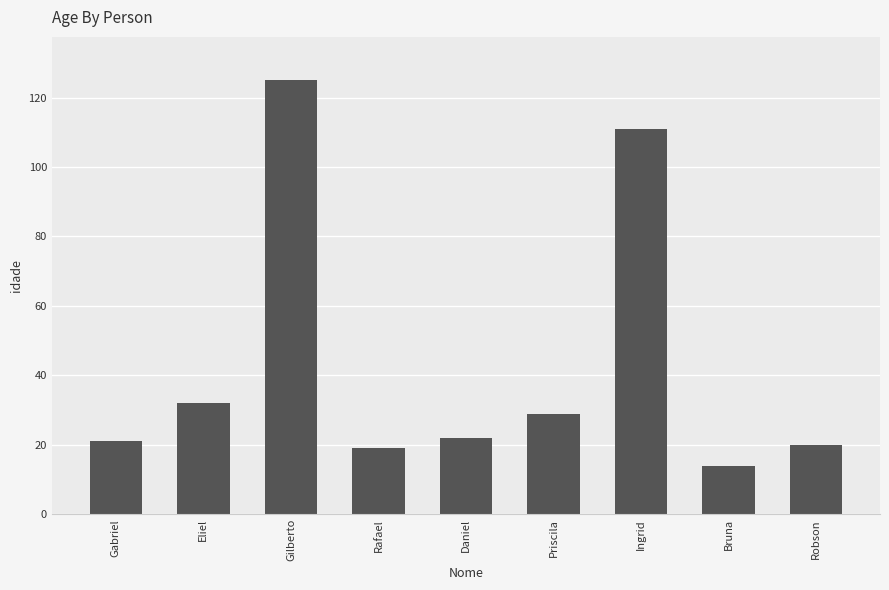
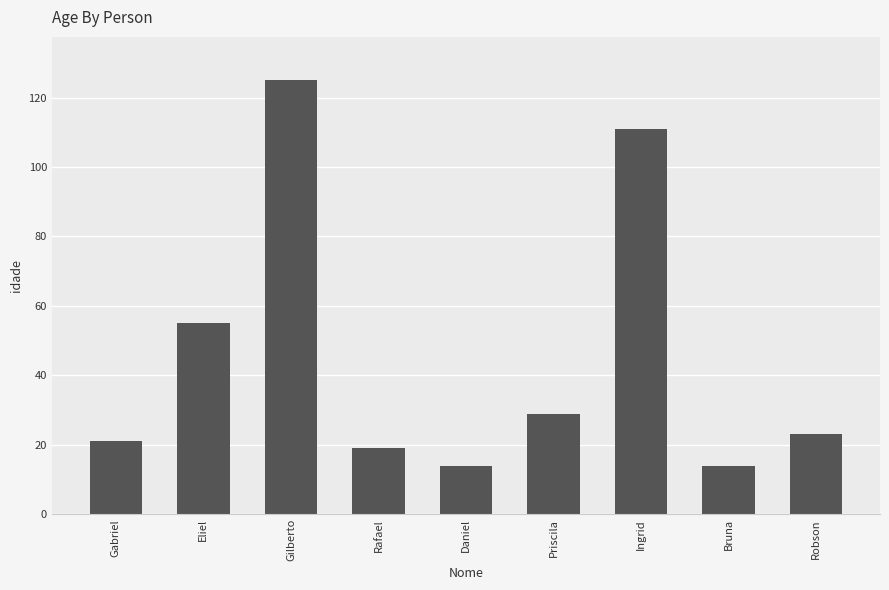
  {
    "Gabriel": 21,
-   "Eliel": 32,
+   "Eliel": 55,
    "Gilberto": 125,
    "Rafael": 19,
-   "Daniel": 22,
+   "Daniel": 14,
    "Priscila": 29,
    "Ingrid": 111,
    "Bruna": 14,
-   "Robson": 20
+   "Robson": 23
  }
